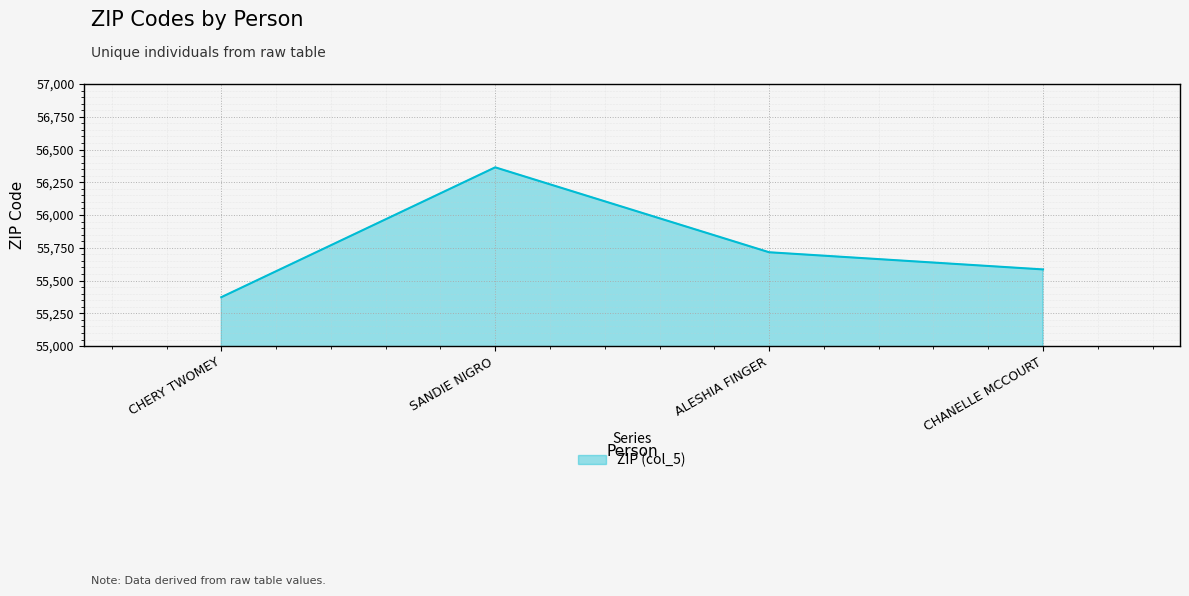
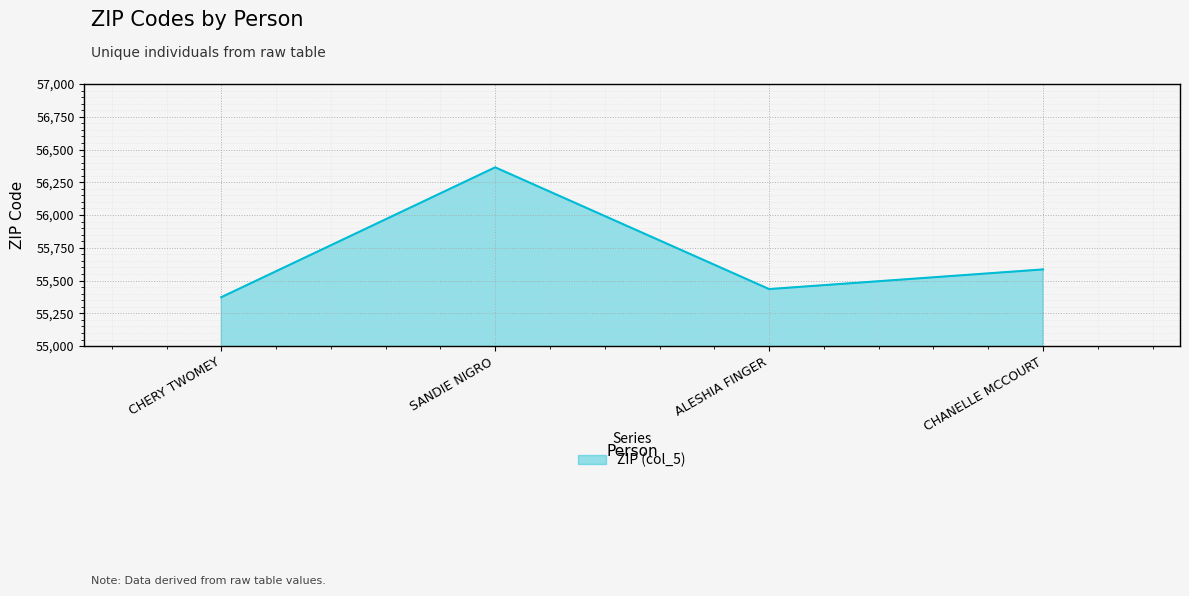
  {
    "CHERY TWOMEY": "55,370",
    "SANDIE NIGRO": "56,360",
-   "ALESHIA FINGER": "55,720",
+   "ALESHIA FINGER": "55,440",
    "CHANELLE MCCOURT": "55,590"
  }
